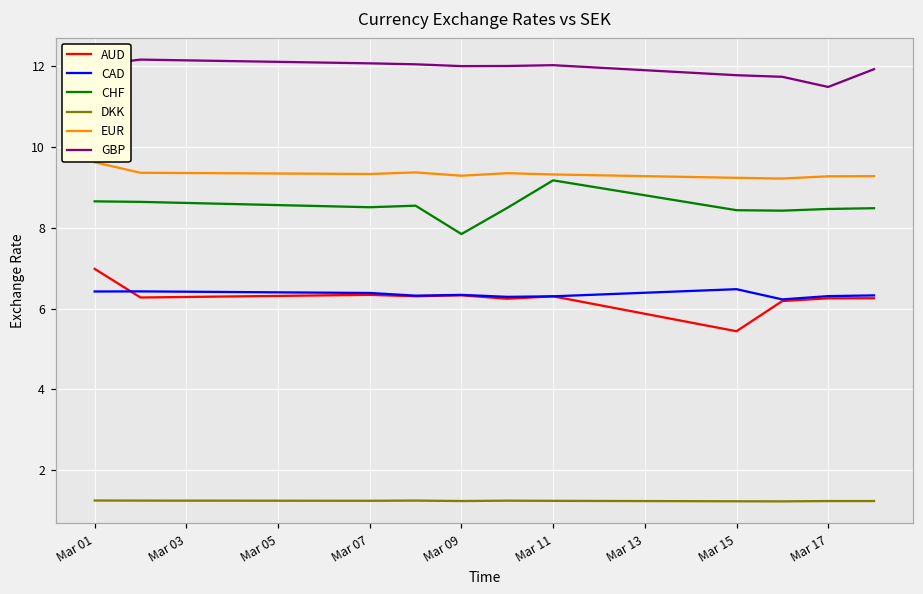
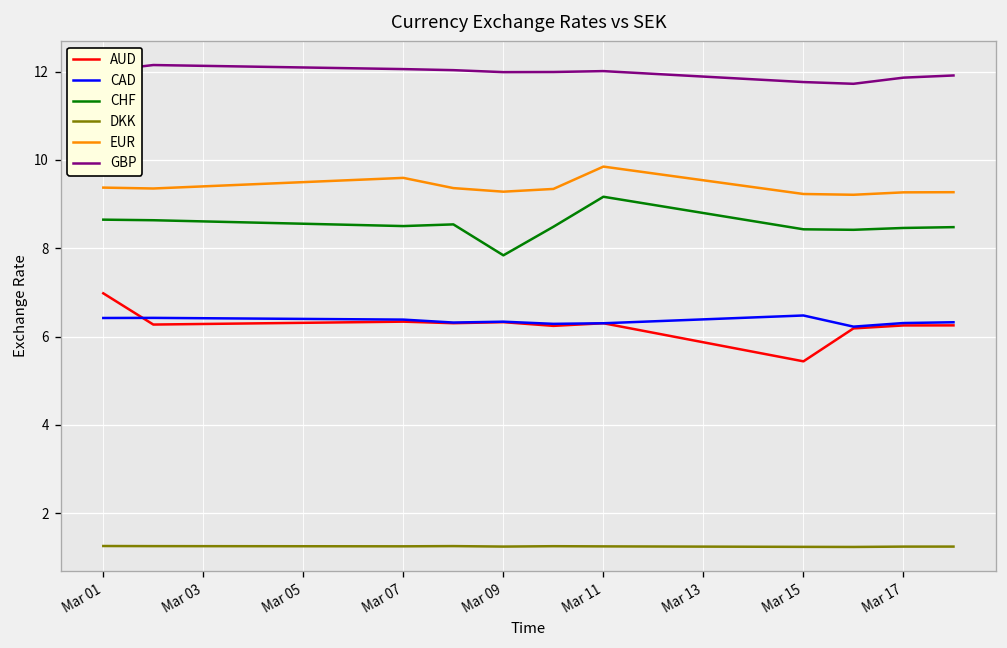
  {
    "AUD": {
      "Mar 01": 7.0,
      "Mar 15": 5.4
    },
    "CAD": {
      "Mar 01": 6.4,
      "Mar 15": 6.5
    },
    "CHF": {
      "Mar 01": 8.6,
      "Mar 07": 8.5,
      "Mar 09": 7.8,
      "Mar 11": 9.2,
      "Mar 15": 8.4,
      "Mar 17": 8.5
    },
    "DKK": {
      "Mar 01": 1.3,
      "Mar 07": 1.2,
      "Mar 09": 1.2,
      "Mar 11": 1.2,
      "Mar 15": 1.2,
      "Mar 17": 1.2
    },
    "EUR": {
-     "Mar 01": 9.6,
-     "Mar 07": 9.3,
+     "Mar 01": 9.4,
+     "Mar 07": 9.6,
      "Mar 09": 9.3,
-     "Mar 11": 9.3,
+     "Mar 11": 9.8,
      "Mar 15": 9.2,
      "Mar 17": 9.3
    },
    "GBP": {
      "Mar 07": 12.1,
      "Mar 09": 12.0,
      "Mar 11": 12.0,
      "Mar 15": 11.8,
-     "Mar 17": 11.5
+     "Mar 17": 11.9
    }
  }
